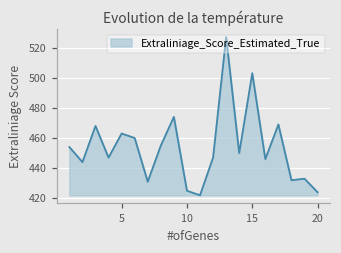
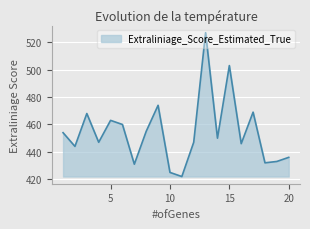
  {
    "5": 463,
    "10": 425,
    "15": 503,
-   "20": 424
+   "20": 436
  }
